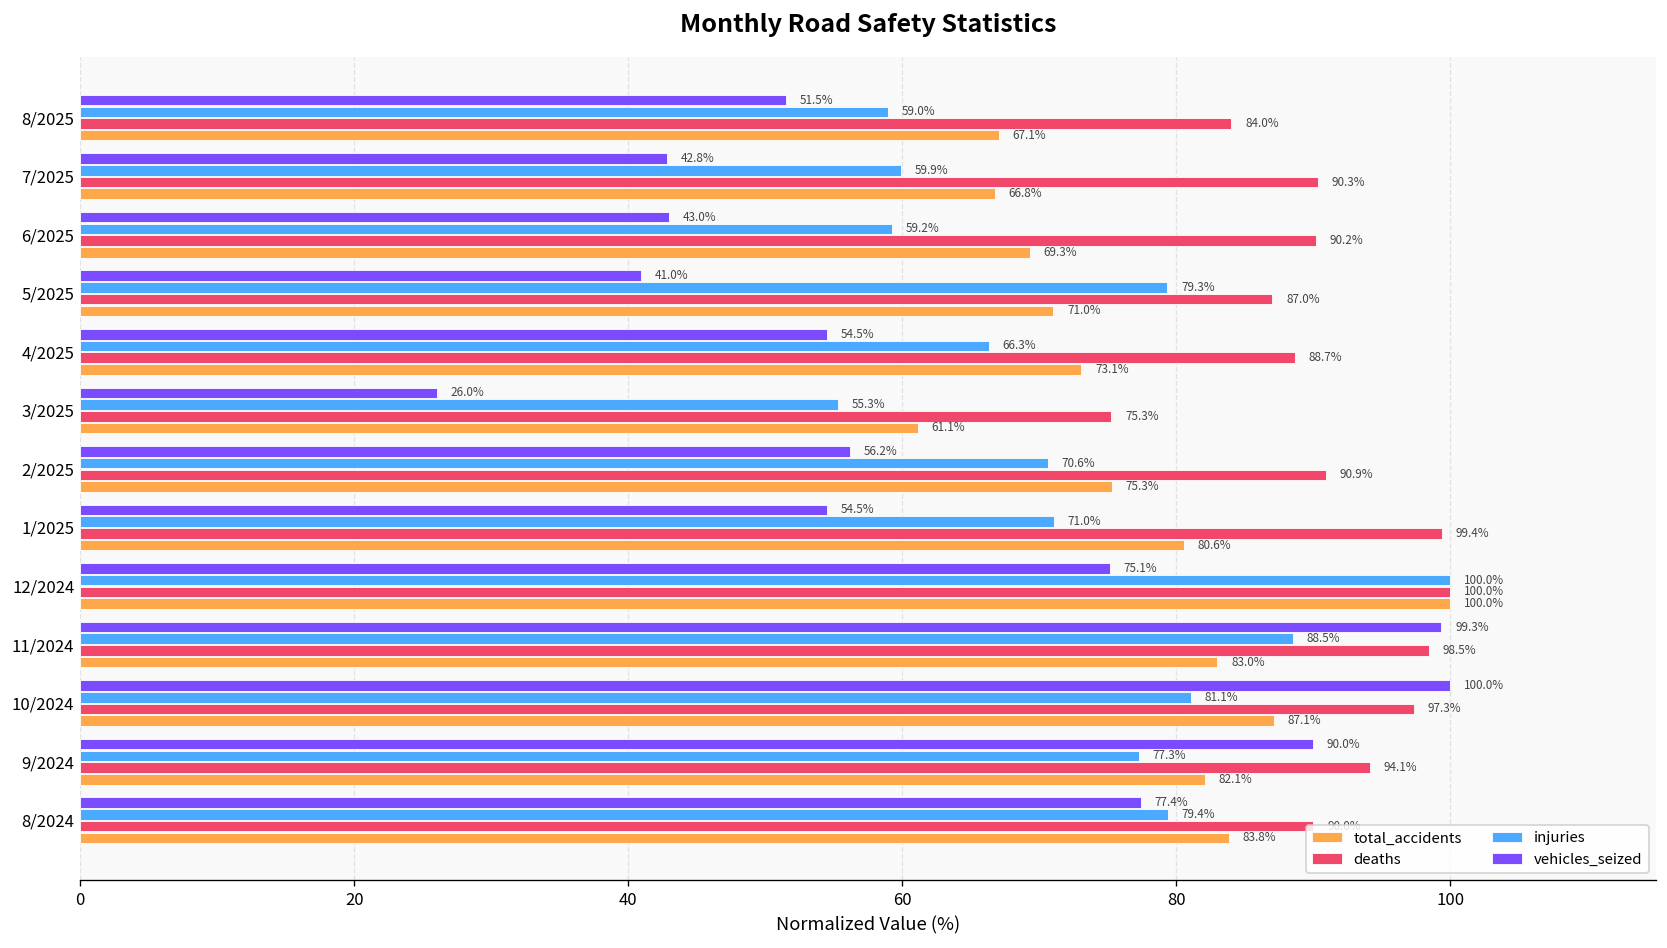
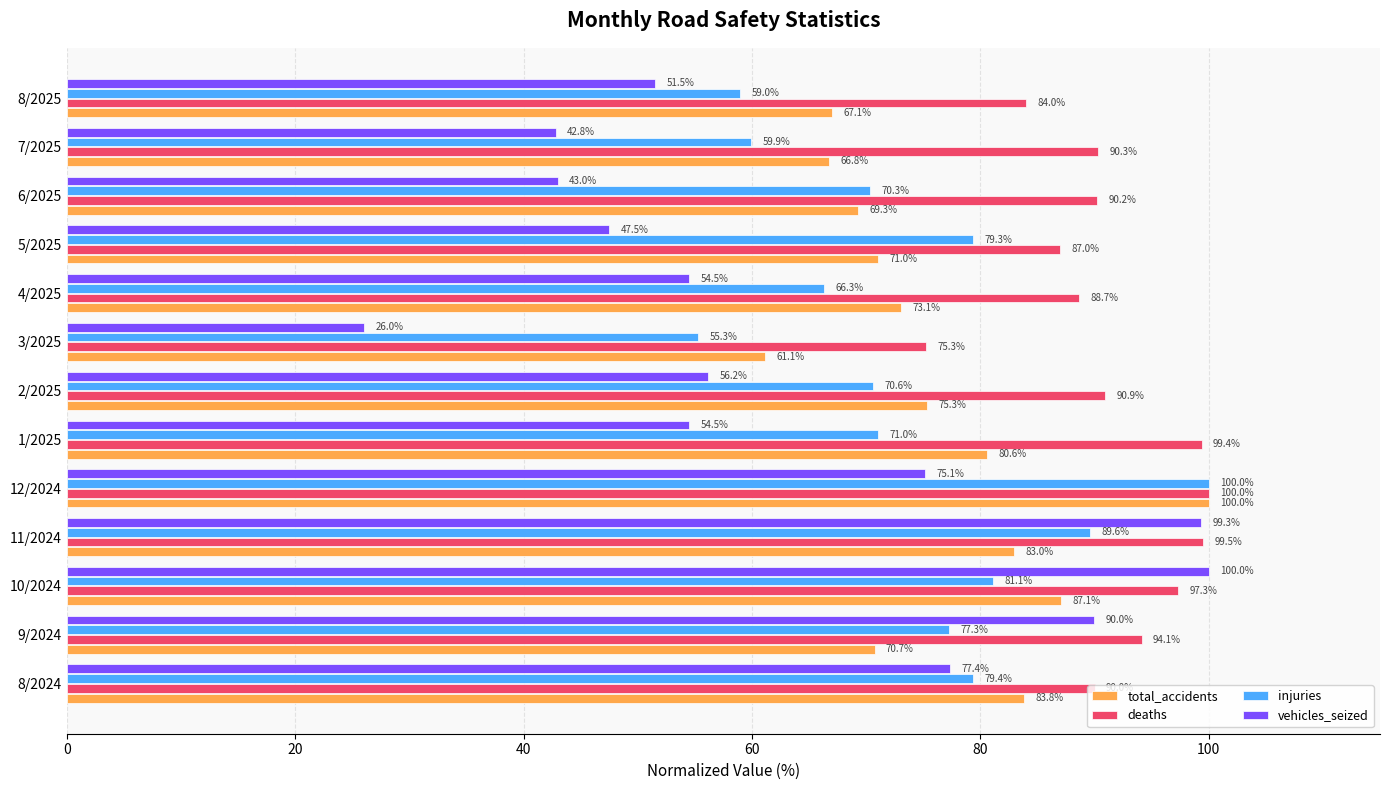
  {
    "total_accidents": {
      "8/2025": "67.1%",
      "7/2025": "66.8%",
      "6/2025": "69.3%",
      "5/2025": "71.0%",
      "4/2025": "73.1%",
      "3/2025": "61.1%",
      "2/2025": "75.3%",
      "1/2025": "80.6%",
      "12/2024": "100.0%",
      "11/2024": "83.0%",
      "10/2024": "87.1%",
-     "9/2024": "82.1%",
+     "9/2024": "70.7%",
      "8/2024": "83.8%"
    },
    "deaths": {
      "8/2025": "84.0%",
      "7/2025": "90.3%",
      "6/2025": "90.2%",
      "5/2025": "87.0%",
      "4/2025": "88.7%",
      "3/2025": "75.3%",
      "2/2025": "90.9%",
      "1/2025": "99.4%",
      "12/2024": "100.0%",
-     "11/2024": "98.5%",
+     "11/2024": "99.5%",
      "10/2024": "97.3%",
      "9/2024": "94.1%"
    },
    "injuries": {
      "8/2025": "59.0%",
      "7/2025": "59.9%",
-     "6/2025": "59.2%",
+     "6/2025": "70.3%",
      "5/2025": "79.3%",
      "4/2025": "66.3%",
      "3/2025": "55.3%",
      "2/2025": "70.6%",
      "1/2025": "71.0%",
      "12/2024": "100.0%",
-     "11/2024": "88.5%",
+     "11/2024": "89.6%",
      "10/2024": "81.1%",
      "9/2024": "77.3%",
      "8/2024": "79.4%"
    },
    "vehicles_seized": {
      "8/2025": "51.5%",
      "7/2025": "42.8%",
      "6/2025": "43.0%",
-     "5/2025": "41.0%",
+     "5/2025": "47.5%",
      "4/2025": "54.5%",
      "3/2025": "26.0%",
      "2/2025": "56.2%",
      "1/2025": "54.5%",
      "12/2024": "75.1%",
      "11/2024": "99.3%",
      "10/2024": "100.0%",
      "9/2024": "90.0%",
      "8/2024": "77.4%"
    }
  }
